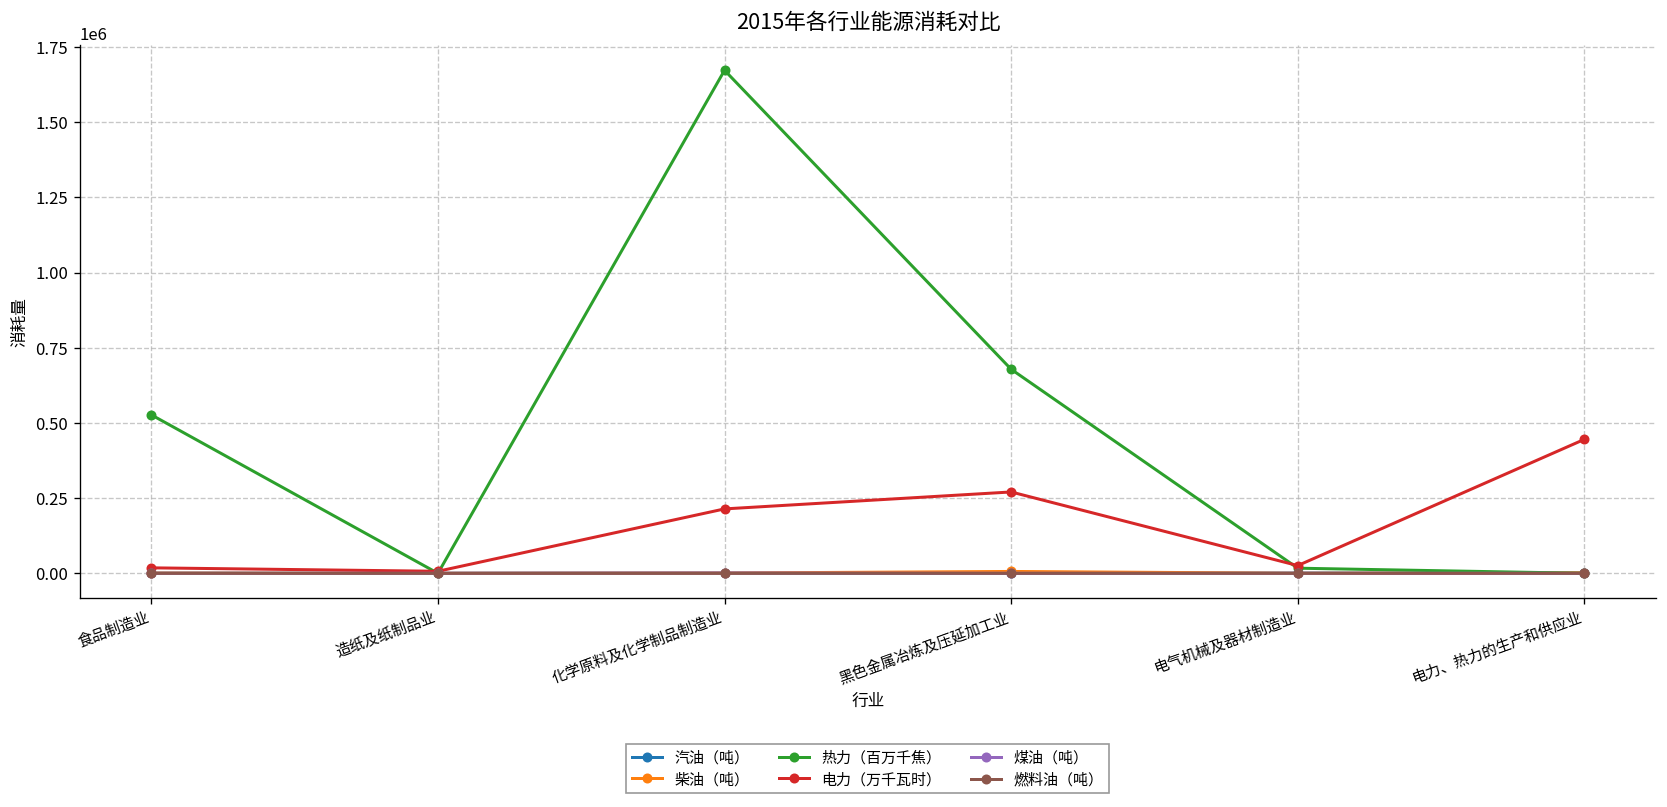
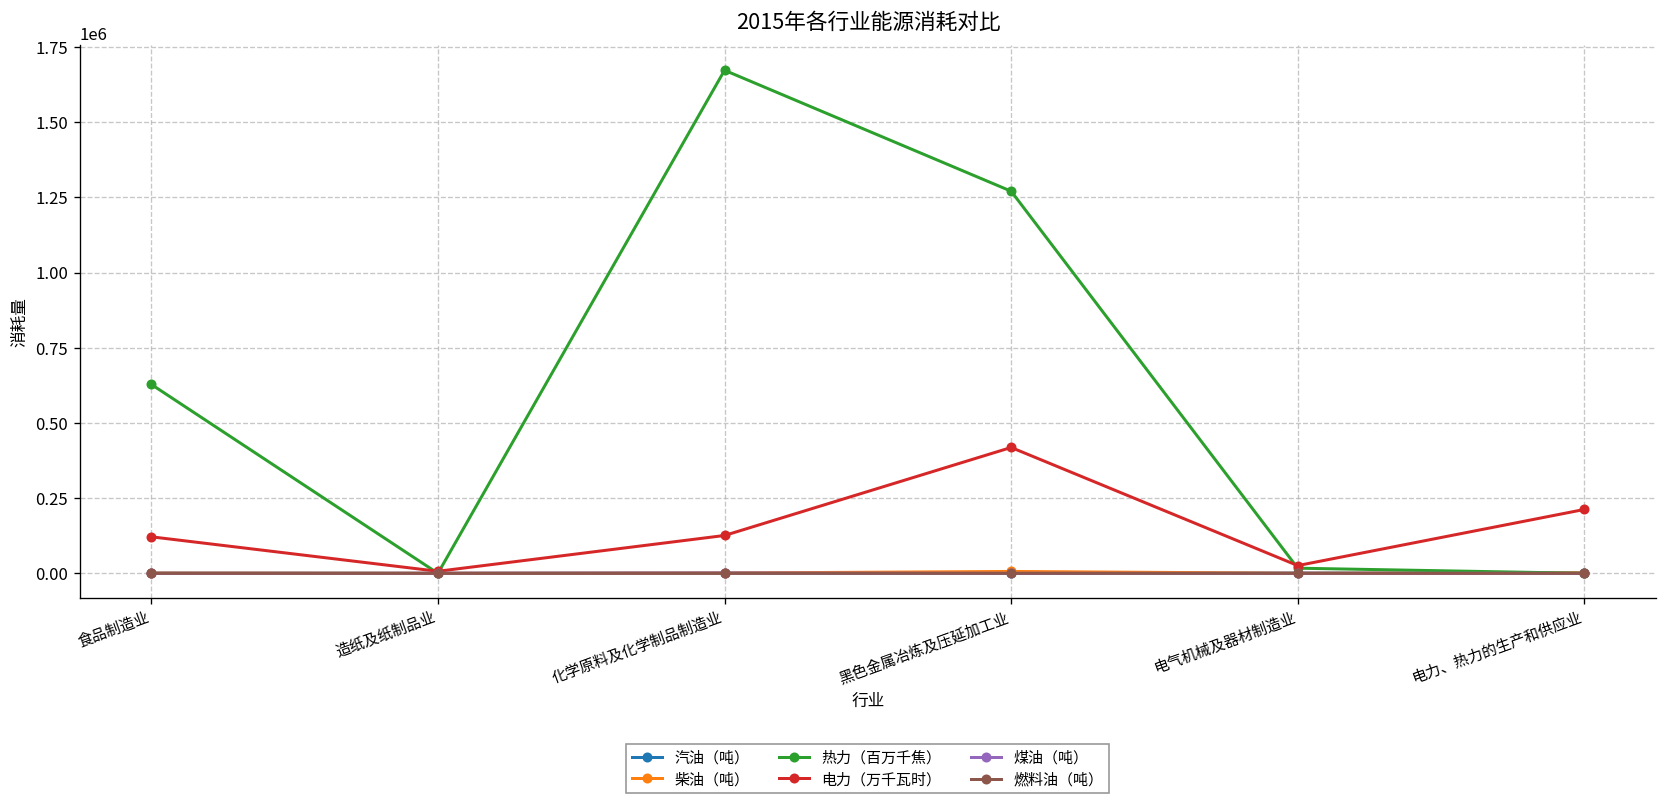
  {
    "热力（百万千焦）": {
-     "食品制造业": 530000,
+     "食品制造业": 630000,
      "化学原料及化学制品制造业": 1670000,
-     "黑色金属冶炼及压延加工业": 680000
+     "黑色金属冶炼及压延加工业": 1270000
    },
    "电力（万千瓦时）": {
-     "食品制造业": 20000,
-     "化学原料及化学制品制造业": 210000,
-     "黑色金属冶炼及压延加工业": 270000,
-     "电力、热力的生产和供应业": 450000
+     "食品制造业": 120000,
+     "化学原料及化学制品制造业": 130000,
+     "黑色金属冶炼及压延加工业": 420000,
+     "电力、热力的生产和供应业": 210000
    }
  }
